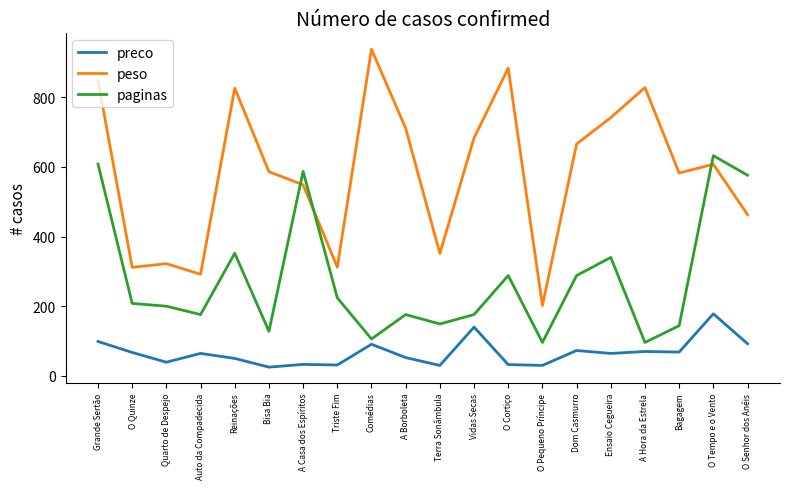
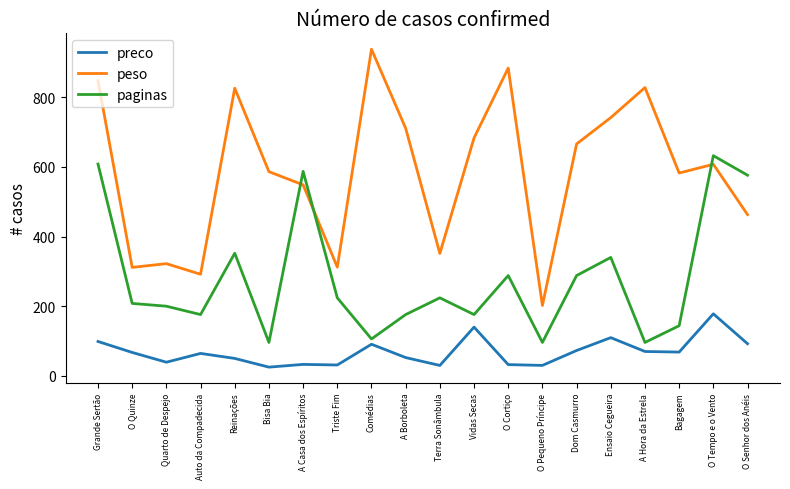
  {
    "preco": {
      "Grande Sertão": 100,
      "O Quinze": 70,
      "Quarto de Despejo": 40,
      "Auto da Compadecida": 60,
      "Reinações": 50,
      "Bisa Bia": 30,
      "A Casa dos Espíritos": 30,
      "Triste Fim": 30,
      "Comédias": 90,
      "A Borboleta": 50,
      "Terra Sonâmbula": 30,
      "Vidas Secas": 140,
      "O Cortiço": 30,
      "O Pequeno Príncipe": 30,
      "Dom Casmurro": 70,
-     "Ensaio Cegueira": 60,
+     "Ensaio Cegueira": 110,
      "A Hora da Estrela": 70,
      "Bagagem": 70,
      "O Tempo e o Vento": 180,
      "O Senhor dos Anéis": 90
    },
    "peso": {
      "O Quinze": 310,
      "Quarto de Despejo": 320,
      "Auto da Compadecida": 290,
      "Reinações": 830,
      "Bisa Bia": 590,
      "A Casa dos Espíritos": 550,
      "Triste Fim": 310,
      "Comédias": 940,
      "A Borboleta": 710,
      "Terra Sonâmbula": 350,
      "Vidas Secas": 680,
      "O Cortiço": 880,
      "O Pequeno Príncipe": 200,
      "Dom Casmurro": 670,
      "Ensaio Cegueira": 740,
      "A Hora da Estrela": 830,
      "Bagagem": 580,
      "O Tempo e o Vento": 610,
      "O Senhor dos Anéis": 460
    },
    "paginas": {
      "Grande Sertão": 610,
      "O Quinze": 210,
      "Quarto de Despejo": 200,
      "Auto da Compadecida": 180,
      "Reinações": 350,
-     "Bisa Bia": 130,
+     "Bisa Bia": 100,
      "A Casa dos Espíritos": 590,
      "Triste Fim": 220,
      "Comédias": 110,
      "A Borboleta": 180,
-     "Terra Sonâmbula": 150,
+     "Terra Sonâmbula": 220,
      "Vidas Secas": 180,
      "O Cortiço": 290,
      "O Pequeno Príncipe": 100,
      "Dom Casmurro": 290,
      "Ensaio Cegueira": 340,
      "A Hora da Estrela": 100,
      "Bagagem": 140,
      "O Tempo e o Vento": 630,
      "O Senhor dos Anéis": 580
    }
  }
